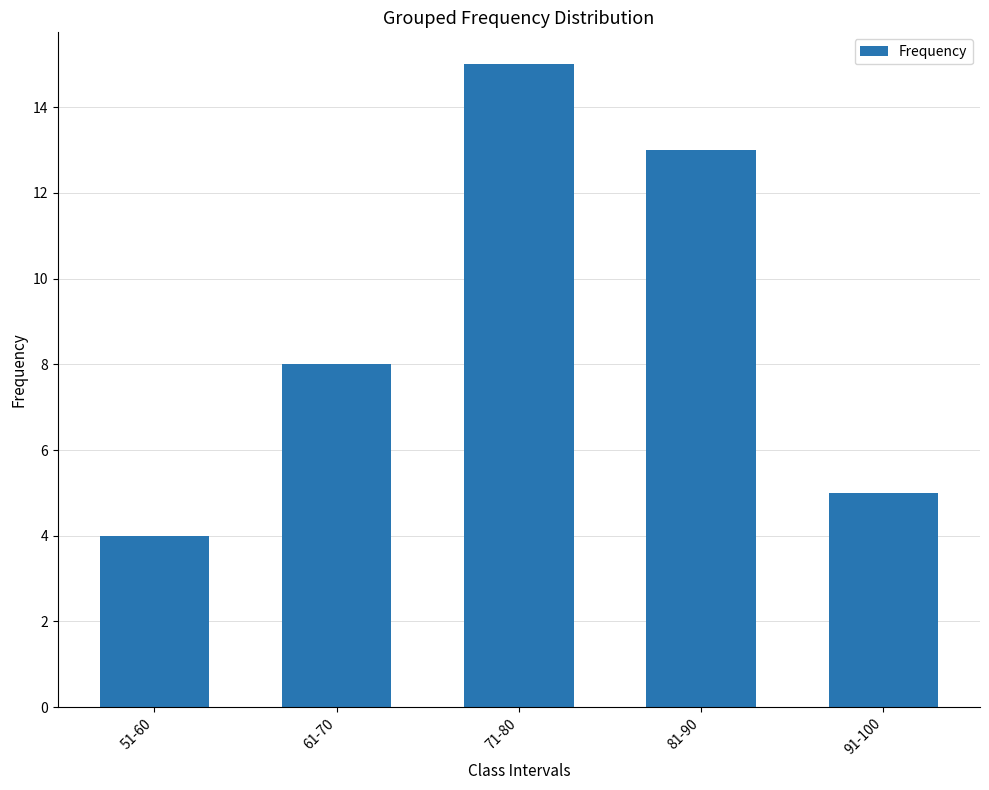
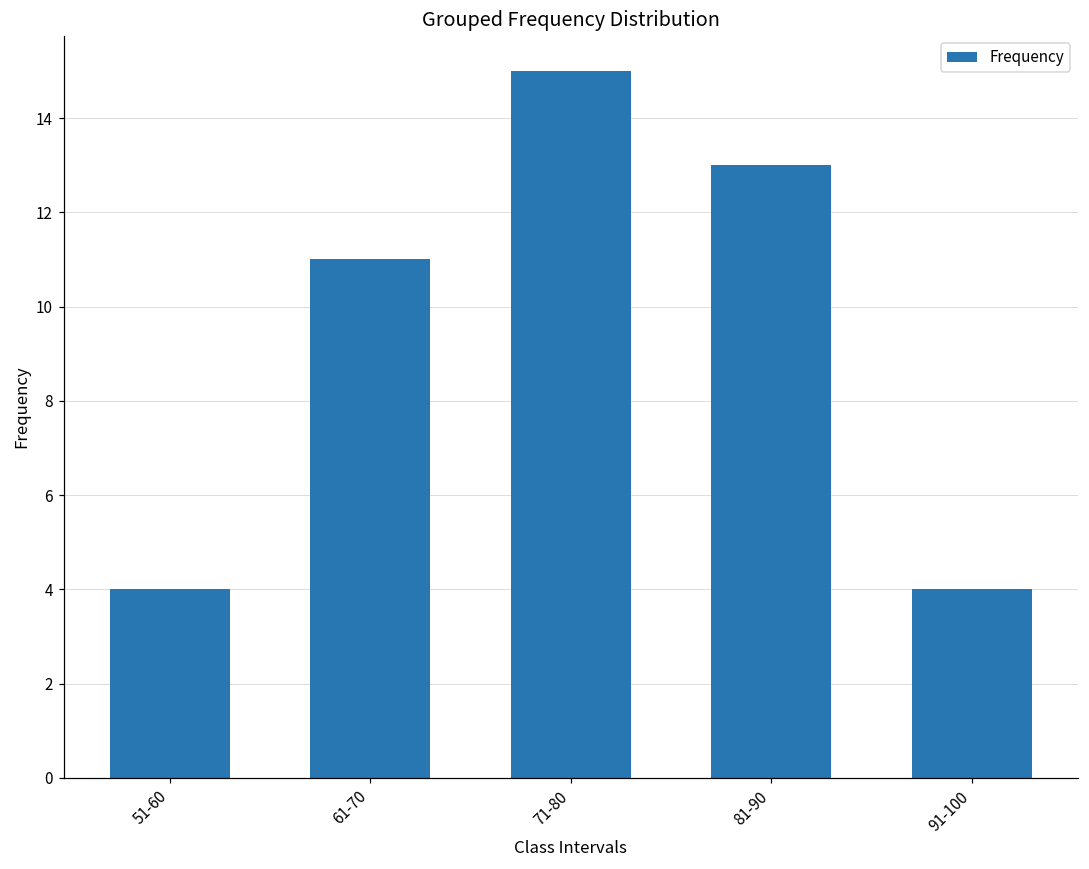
  {
    "51-60": 4,
-   "61-70": 8,
+   "61-70": 11,
    "71-80": 15,
    "81-90": 13,
-   "91-100": 5
+   "91-100": 4
  }
